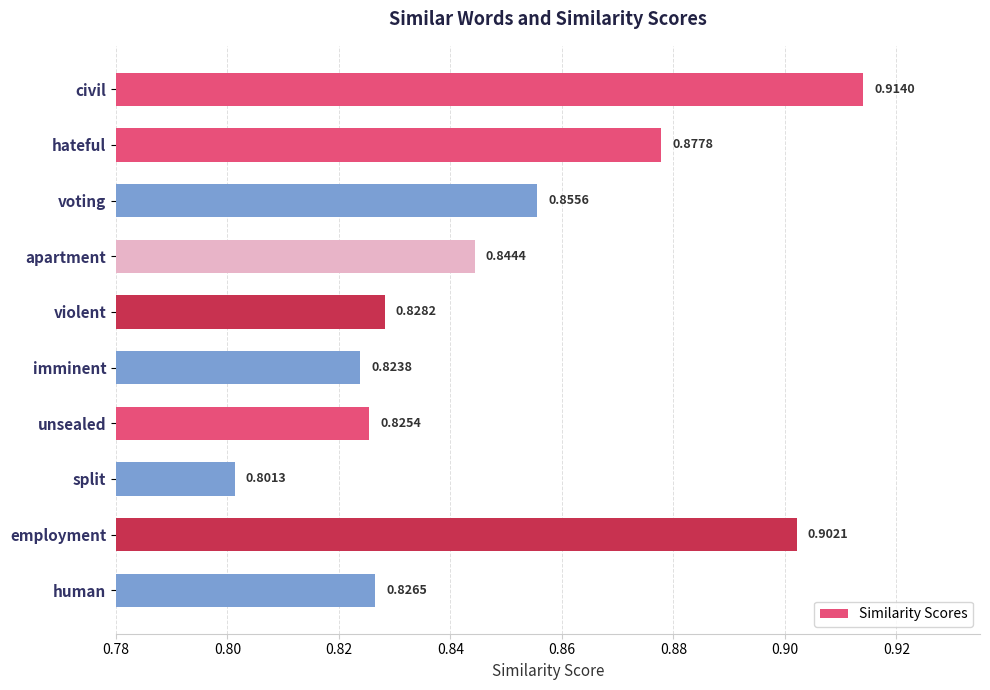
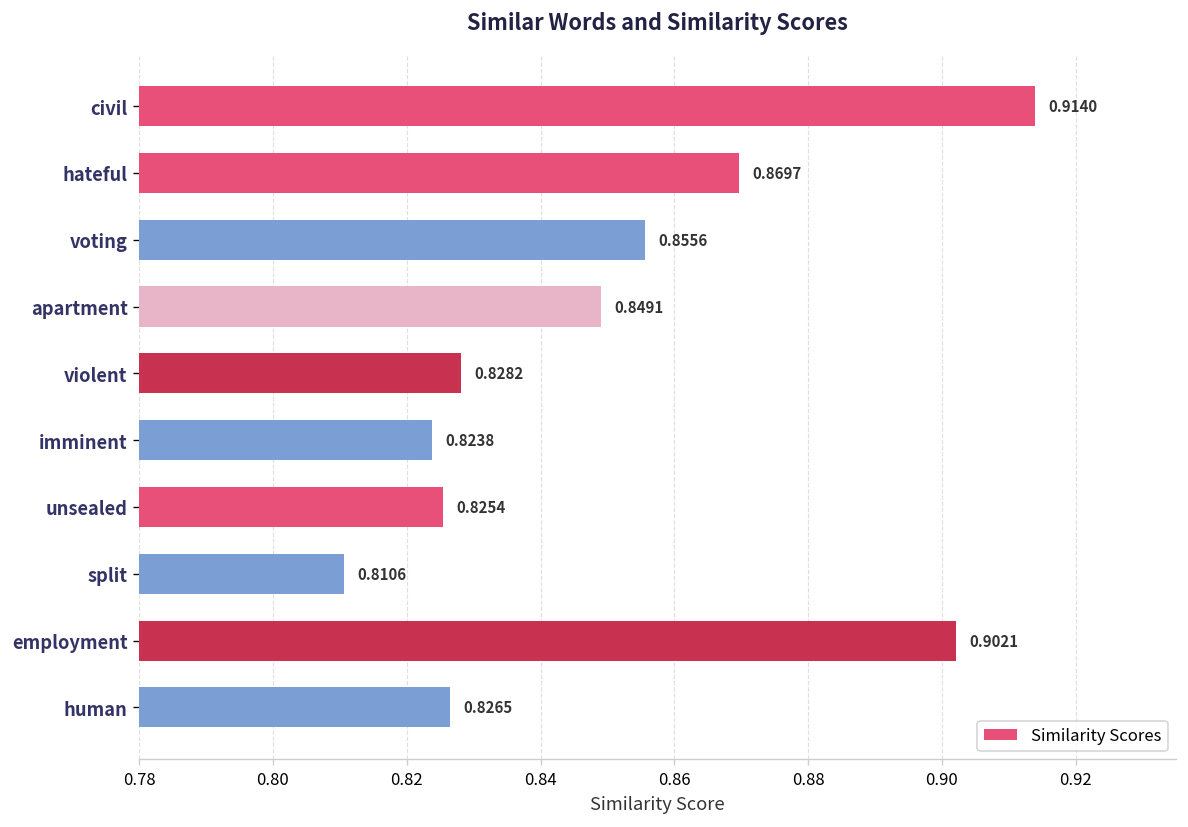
  {
    "civil": 0.9140,
-   "hateful": 0.8778,
+   "hateful": 0.8697,
    "voting": 0.8556,
-   "apartment": 0.8444,
+   "apartment": 0.8491,
    "violent": 0.8282,
    "imminent": 0.8238,
    "unsealed": 0.8254,
-   "split": 0.8013,
+   "split": 0.8106,
    "employment": 0.9021,
    "human": 0.8265
  }
